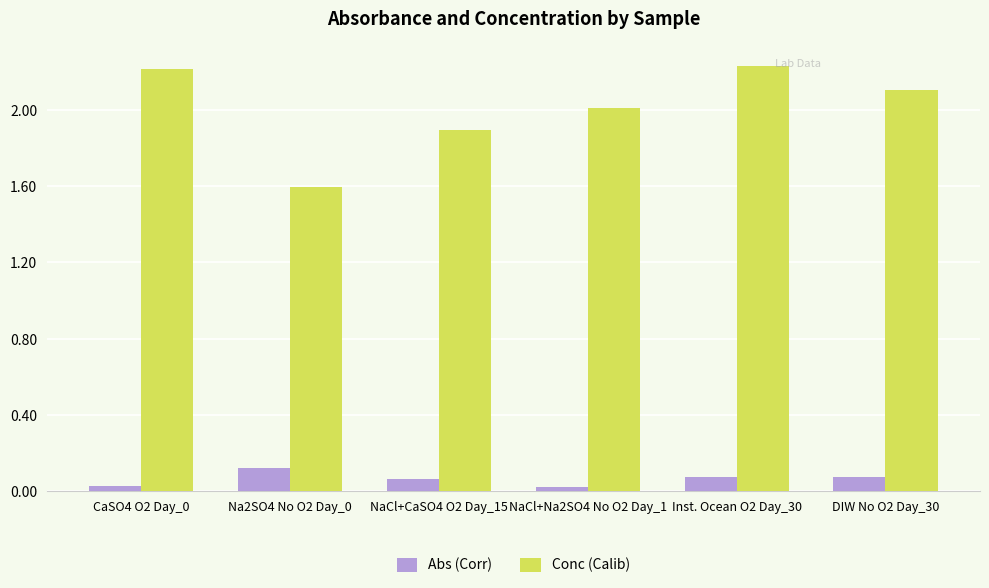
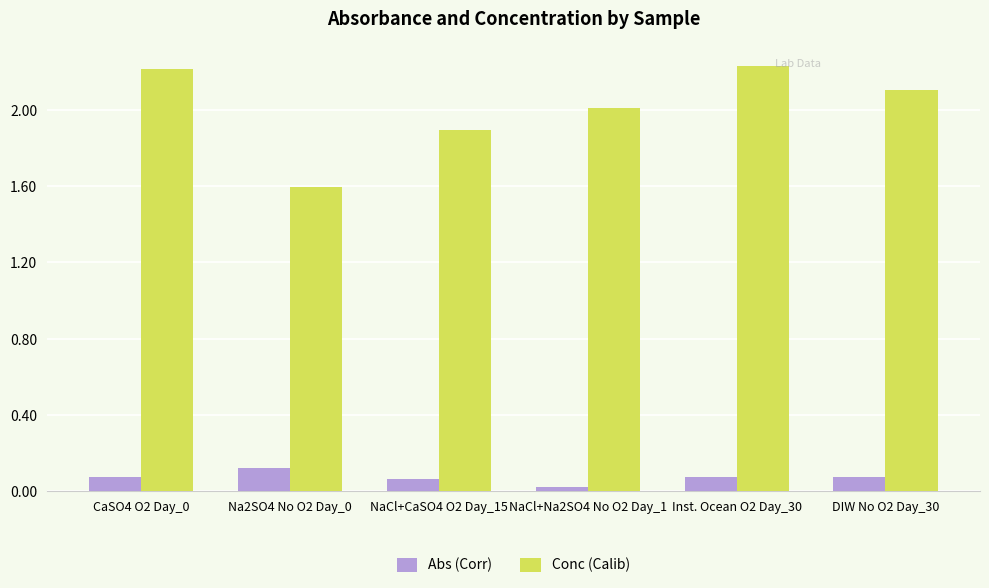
  {
    "Abs (Corr)": {
-     "CaSO4 O2 Day_0": 0.03,
+     "CaSO4 O2 Day_0": 0.08,
      "Na2SO4 No O2 Day_0": 0.12,
      "NaCl+CaSO4 O2 Day_15": 0.07,
      "NaCl+Na2SO4 No O2 Day_1": 0.02,
      "Inst. Ocean O2 Day_30": 0.08,
      "DIW No O2 Day_30": 0.07
    },
    "Conc (Calib)": {
      "CaSO4 O2 Day_0": 2.21,
      "Na2SO4 No O2 Day_0": 1.59,
      "NaCl+CaSO4 O2 Day_15": 1.89,
      "NaCl+Na2SO4 No O2 Day_1": 2.01,
      "Inst. Ocean O2 Day_30": 2.23,
      "DIW No O2 Day_30": 2.11
    }
  }
